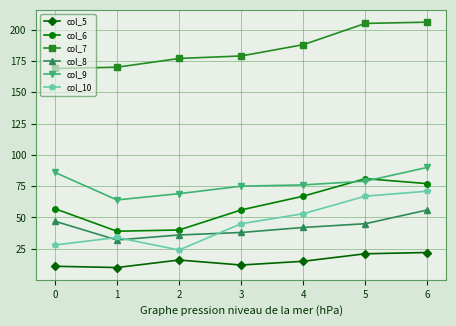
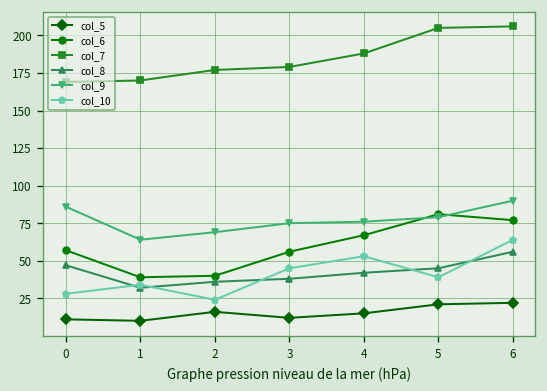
  {
    "col_10": {
      "0": 28,
      "2": 24,
      "3": 45,
      "4": 53,
-     "5": 67,
-     "6": 71
+     "5": 39,
+     "6": 64
    }
  }
